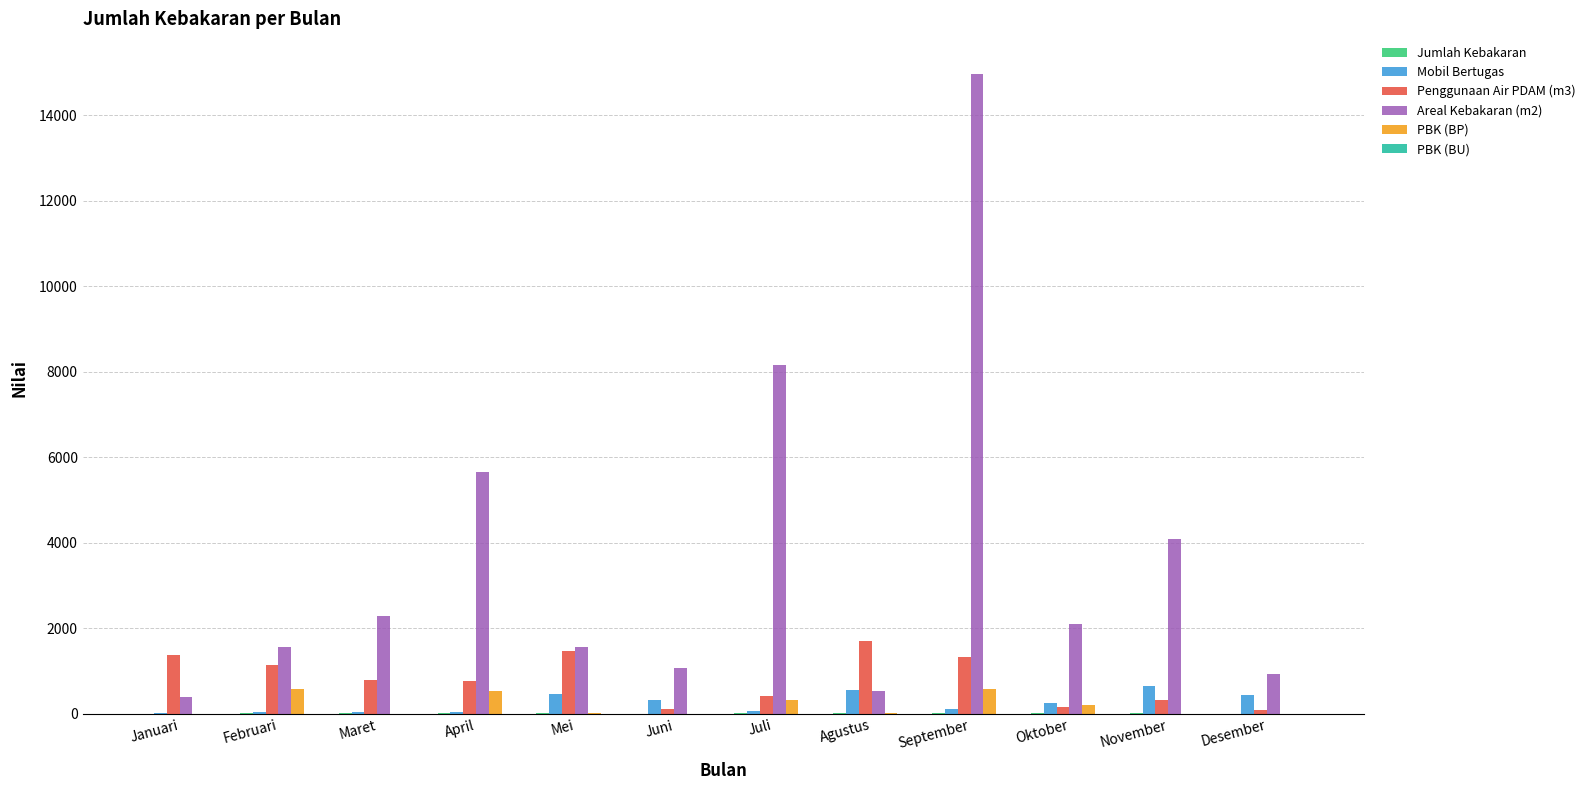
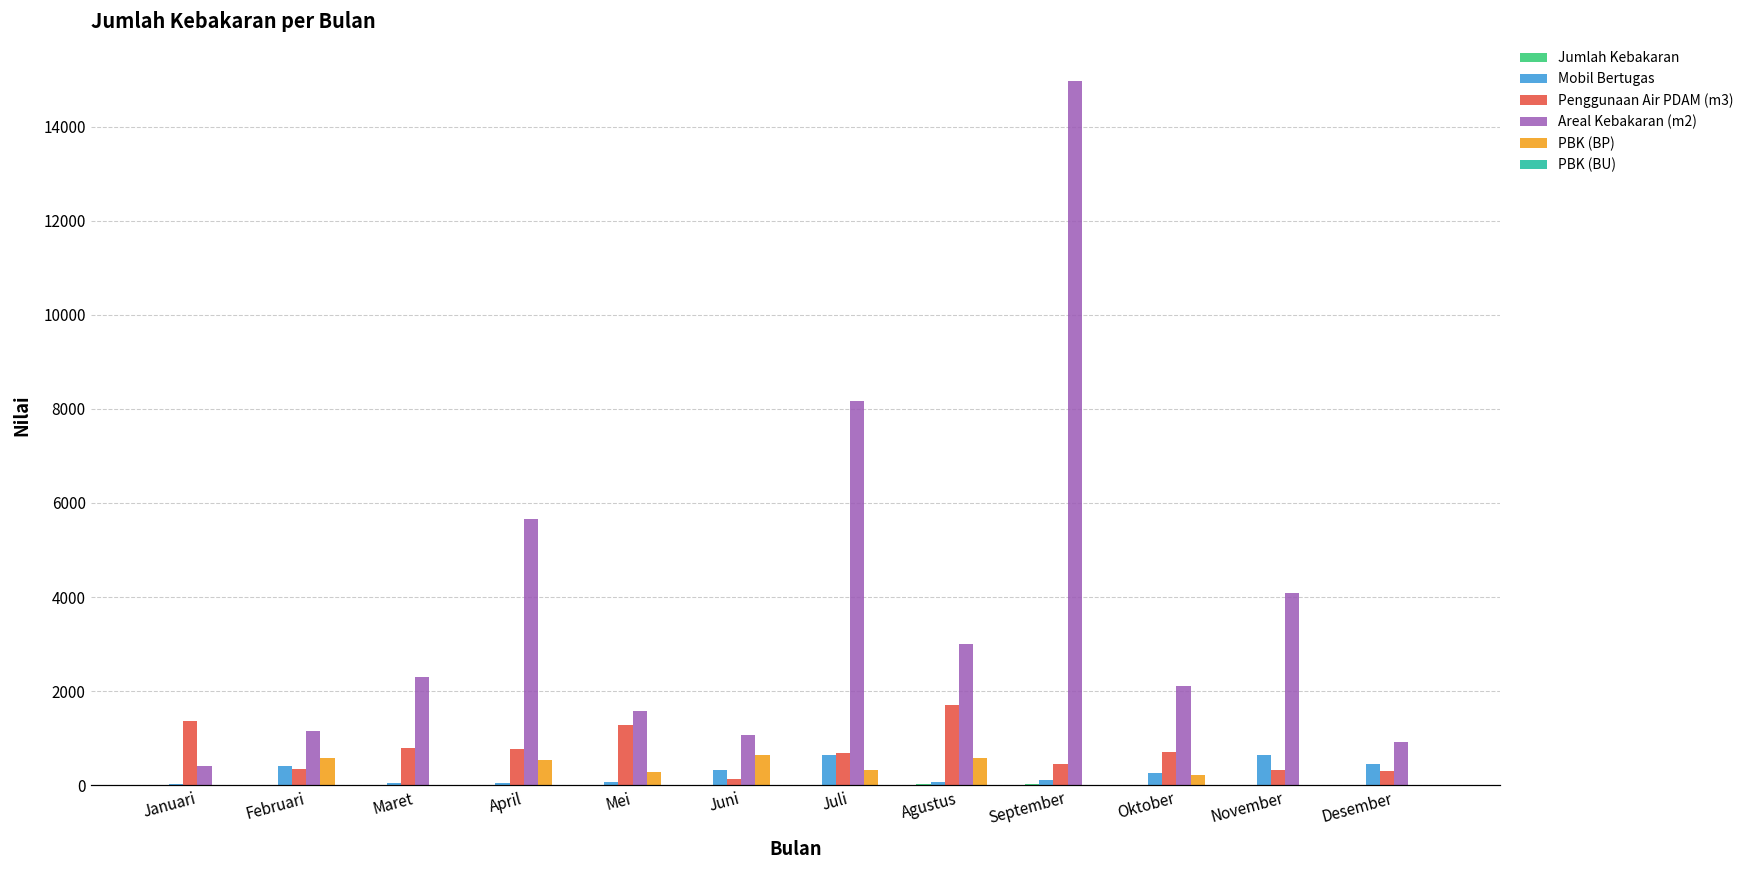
  {
    "Mobil Bertugas": {
-     "Februari": 100,
-     "Mei": 500,
+     "Februari": 400,
+     "Mei": 100,
      "Juni": 300,
-     "Juli": 100,
-     "Agustus": 600,
+     "Juli": 600,
+     "Agustus": 100,
      "September": 100,
      "Oktober": 200,
      "November": 600,
      "Desember": 400
    },
    "Penggunaan Air PDAM (m3)": {
      "Januari": 1400,
-     "Februari": 1200,
+     "Februari": 300,
      "Maret": 800,
      "April": 800,
-     "Mei": 1500,
+     "Mei": 1300,
      "Juni": 100,
-     "Juli": 400,
+     "Juli": 700,
      "Agustus": 1700,
-     "September": 1300,
-     "Oktober": 200,
+     "September": 400,
+     "Oktober": 700,
      "November": 300,
-     "Desember": 100
+     "Desember": 300
    },
    "Areal Kebakaran (m2)": {
      "Januari": 400,
-     "Februari": 1600,
+     "Februari": 1200,
      "Maret": 2300,
      "April": 5700,
      "Mei": 1600,
      "Juni": 1100,
      "Juli": 8200,
-     "Agustus": 500,
+     "Agustus": 3000,
      "September": 15000,
      "Oktober": 2100,
      "November": 4100,
      "Desember": 900
    },
    "PBK (BP)": {
      "Februari": 600,
      "April": 500,
-     "Mei": 0,
-     "Juni": 0,
+     "Mei": 300,
+     "Juni": 600,
      "Juli": 300,
-     "Agustus": 0,
-     "September": 600,
+     "Agustus": 600,
+     "September": 0,
      "Oktober": 200
    }
  }
